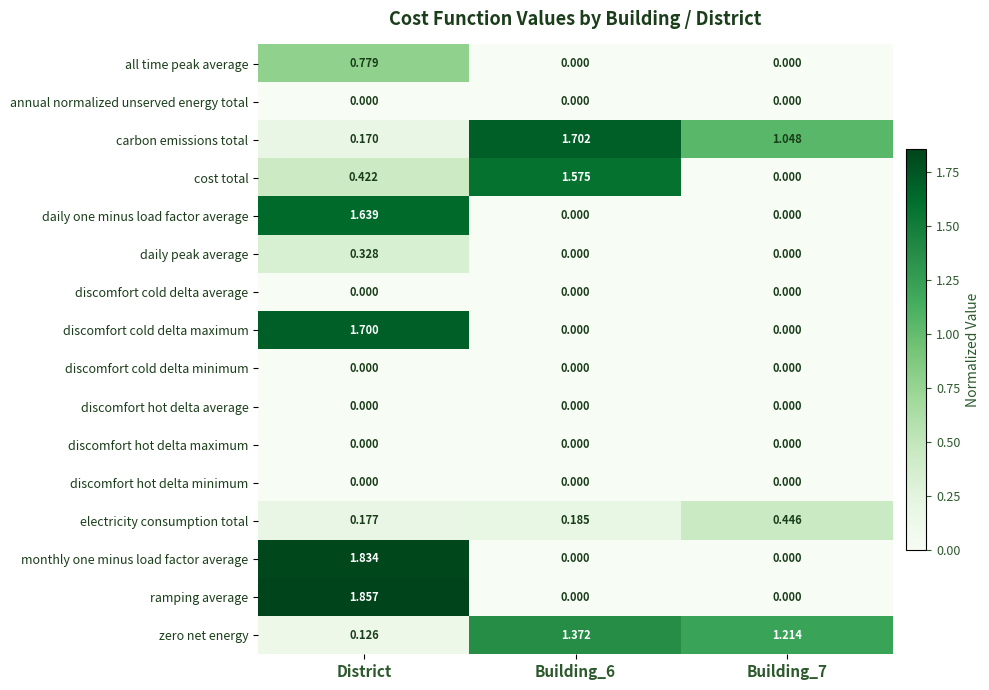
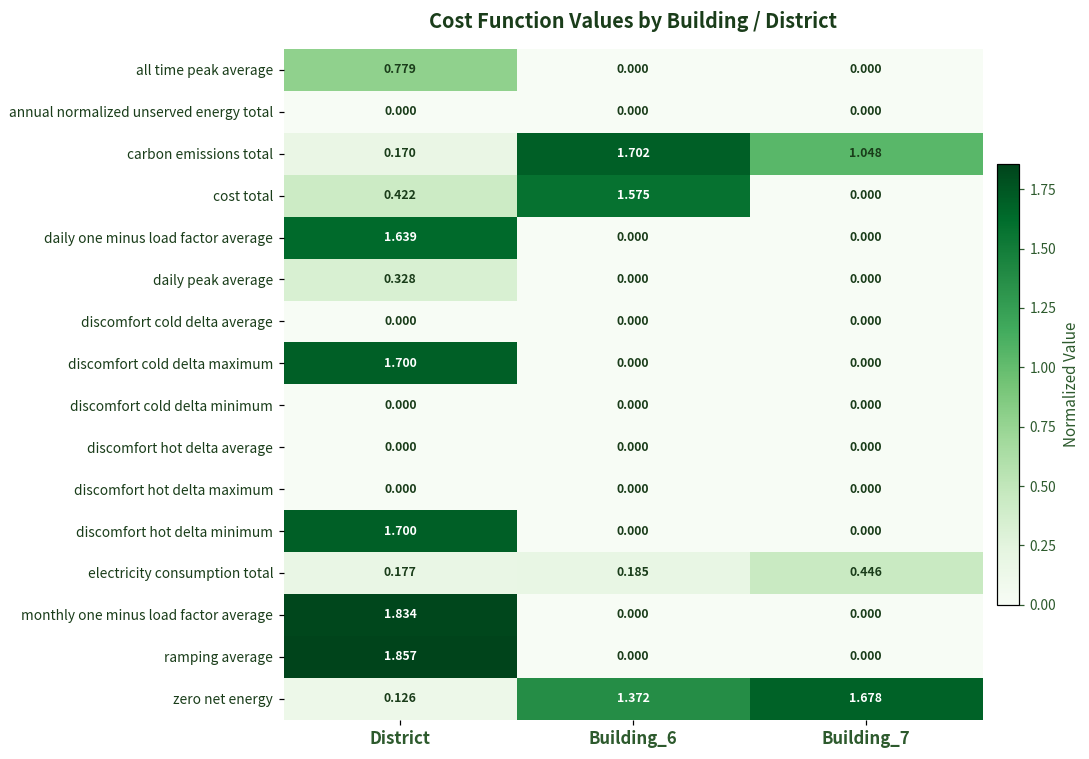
  {
    "all time peak average": {
      "District": 0.779,
      "Building_6": 0.000,
      "Building_7": 0.000
    },
    "annual normalized unserved energy total": {
      "District": 0.000,
      "Building_6": 0.000,
      "Building_7": 0.000
    },
    "carbon emissions total": {
      "District": 0.170,
      "Building_6": 1.702,
      "Building_7": 1.048
    },
    "cost total": {
      "District": 0.422,
      "Building_6": 1.575,
      "Building_7": 0.000
    },
    "daily one minus load factor average": {
      "District": 1.639,
      "Building_6": 0.000,
      "Building_7": 0.000
    },
    "daily peak average": {
      "District": 0.328,
      "Building_6": 0.000,
      "Building_7": 0.000
    },
    "discomfort cold delta average": {
      "District": 0.000,
      "Building_6": 0.000,
      "Building_7": 0.000
    },
    "discomfort cold delta maximum": {
      "District": 1.700,
      "Building_6": 0.000,
      "Building_7": 0.000
    },
    "discomfort cold delta minimum": {
      "District": 0.000,
      "Building_6": 0.000,
      "Building_7": 0.000
    },
    "discomfort hot delta average": {
      "District": 0.000,
      "Building_6": 0.000,
      "Building_7": 0.000
    },
    "discomfort hot delta maximum": {
      "District": 0.000,
      "Building_6": 0.000,
      "Building_7": 0.000
    },
    "discomfort hot delta minimum": {
-     "District": 0.000,
+     "District": 1.700,
      "Building_6": 0.000,
      "Building_7": 0.000
    },
    "electricity consumption total": {
      "District": 0.177,
      "Building_6": 0.185,
      "Building_7": 0.446
    },
    "monthly one minus load factor average": {
      "District": 1.834,
      "Building_6": 0.000,
      "Building_7": 0.000
    },
    "ramping average": {
      "District": 1.857,
      "Building_6": 0.000,
      "Building_7": 0.000
    },
    "zero net energy": {
      "District": 0.126,
      "Building_6": 1.372,
-     "Building_7": 1.214
+     "Building_7": 1.678
    }
  }
